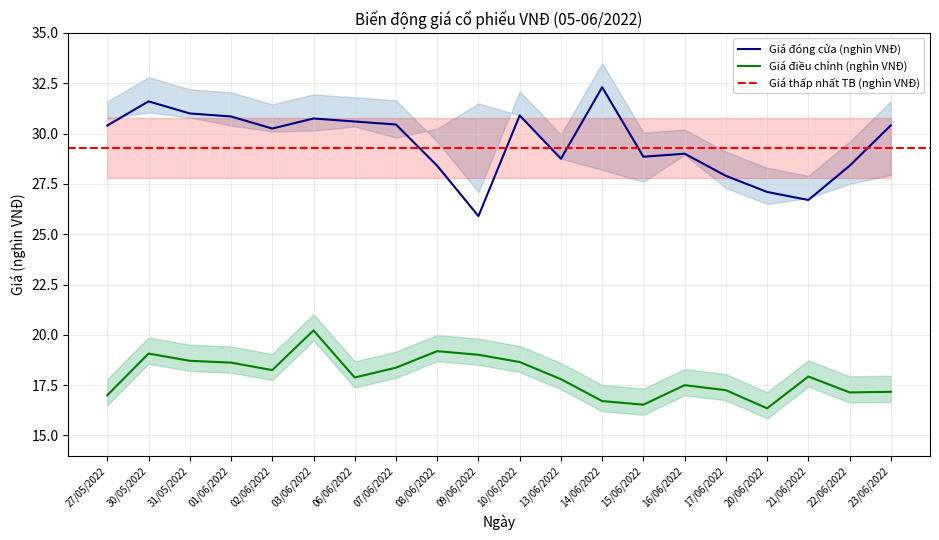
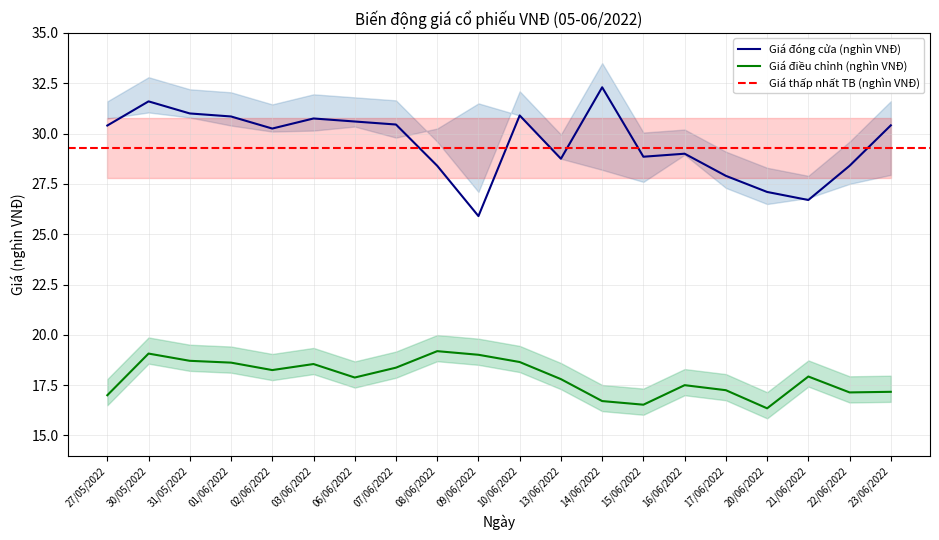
  {
    "Giá đóng cửa (nghìn VNĐ)": {
      "27/05/2022": 30.4,
      "30/05/2022": 31.6,
      "31/05/2022": 31.0,
      "02/06/2022": 30.3,
      "06/06/2022": 30.6,
      "07/06/2022": 30.5,
      "08/06/2022": 28.4,
      "09/06/2022": 25.9,
      "13/06/2022": 28.8,
      "14/06/2022": 32.3,
      "15/06/2022": 28.9,
      "16/06/2022": 29.0,
      "17/06/2022": 27.9,
      "20/06/2022": 27.1,
      "21/06/2022": 26.7,
      "22/06/2022": 28.4,
      "23/06/2022": 30.4
    },
    "Giá điều chỉnh (nghìn VNĐ)": {
      "27/05/2022": 17.0,
      "30/05/2022": 19.1,
      "31/05/2022": 18.7,
      "01/06/2022": 18.6,
      "02/06/2022": 18.3,
-     "03/06/2022": 20.2,
+     "03/06/2022": 18.6,
      "06/06/2022": 17.9,
      "07/06/2022": 18.4,
      "08/06/2022": 19.2,
      "09/06/2022": 19.0,
      "10/06/2022": 18.7,
      "13/06/2022": 17.8,
      "14/06/2022": 16.7,
      "15/06/2022": 16.5,
      "16/06/2022": 17.5,
      "17/06/2022": 17.3,
      "20/06/2022": 16.4,
      "21/06/2022": 17.9,
      "22/06/2022": 17.1,
      "23/06/2022": 17.2
    }
  }
